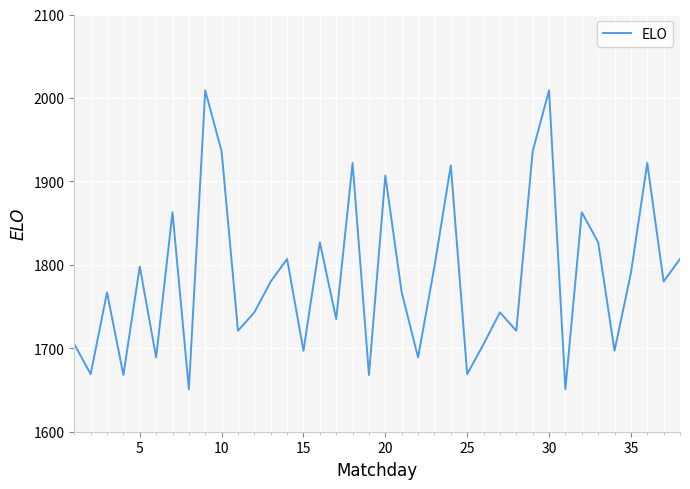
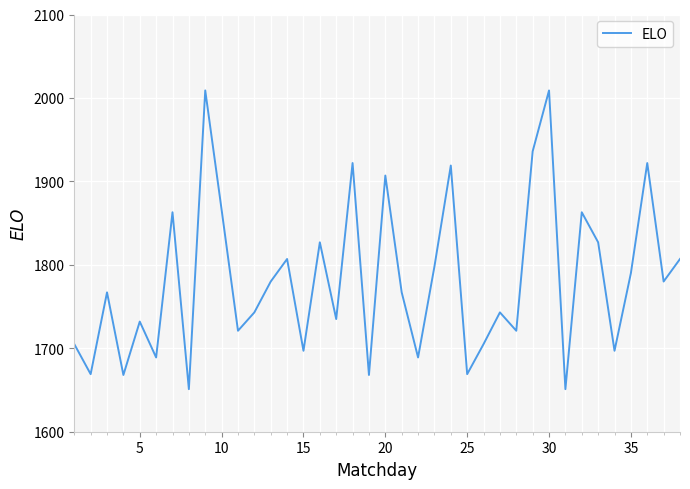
  {
-   "5": 1800,
-   "10": 1940,
+   "5": 1730,
+   "10": 1870,
    "15": 1700,
    "20": 1910,
    "25": 1670,
    "30": 2010,
    "35": 1790
  }
